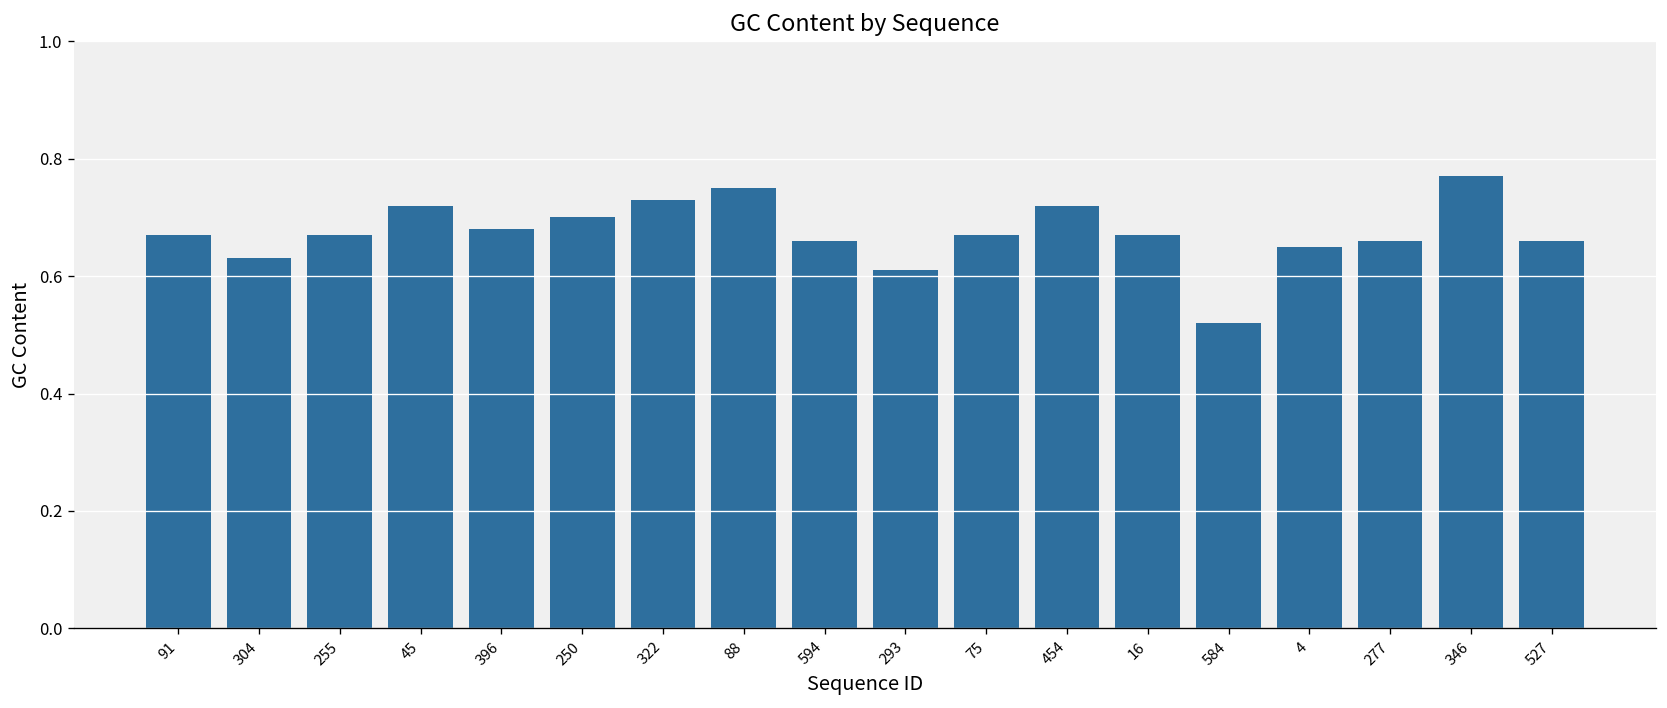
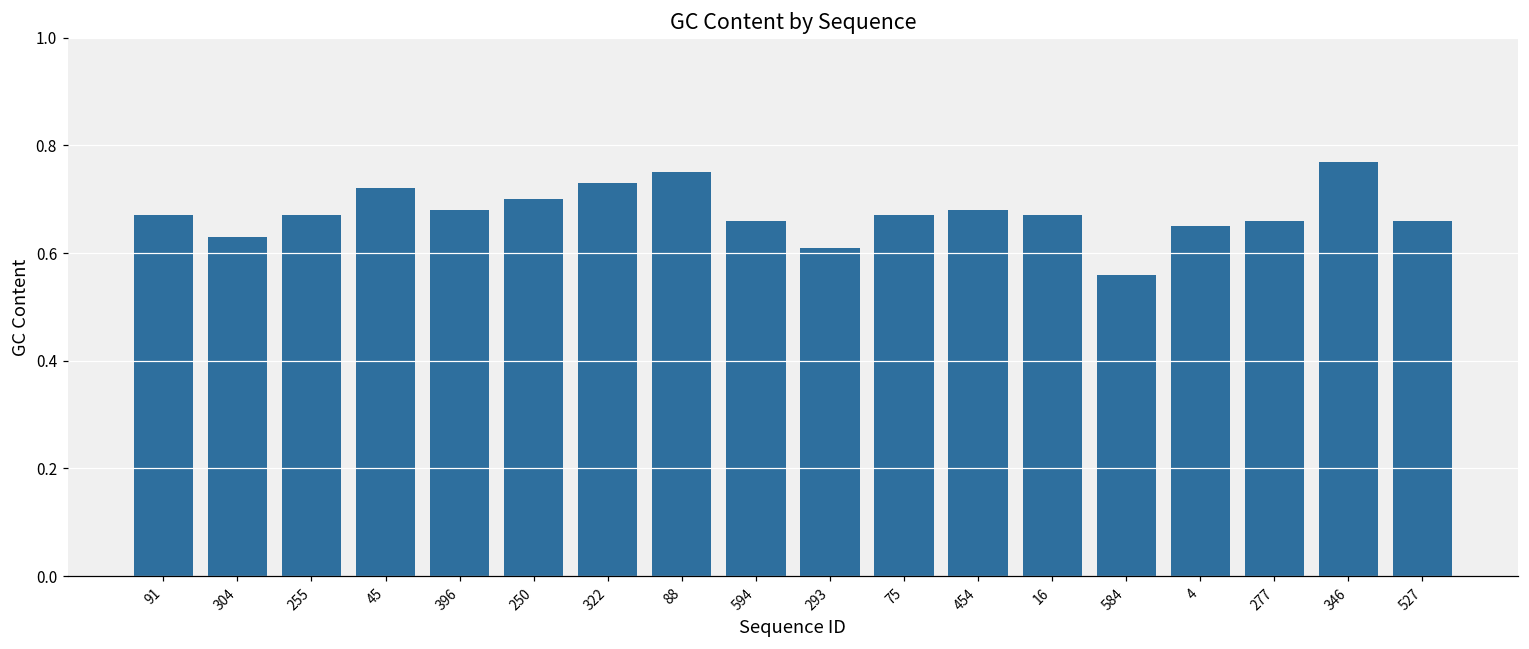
  {
    "91": 0.67,
    "304": 0.63,
    "255": 0.67,
    "45": 0.72,
    "396": 0.68,
    "250": 0.70,
    "322": 0.73,
    "88": 0.75,
    "594": 0.66,
    "293": 0.61,
    "75": 0.67,
-   "454": 0.72,
+   "454": 0.68,
    "16": 0.67,
-   "584": 0.52,
+   "584": 0.56,
    "4": 0.65,
    "277": 0.66,
    "346": 0.77,
    "527": 0.66
  }
